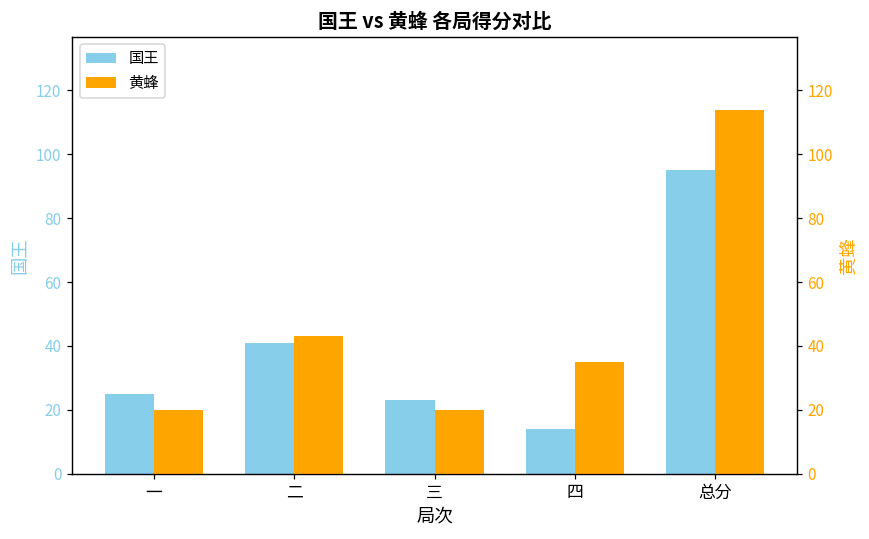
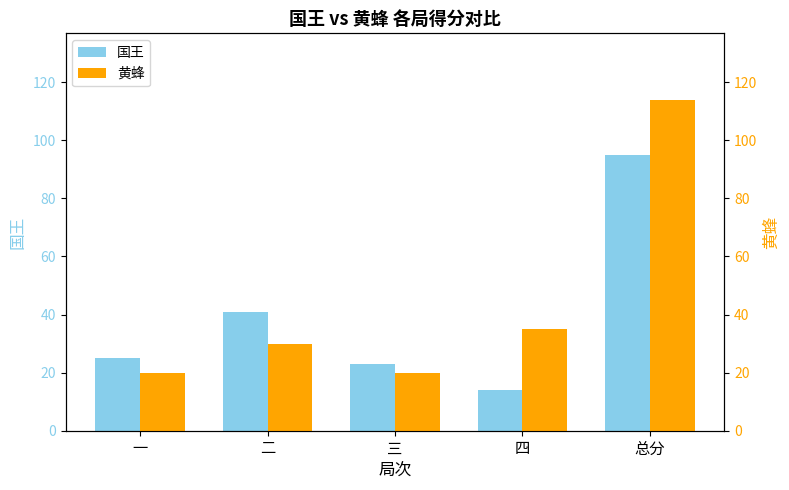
  {
    "国王": {
      "一": 25,
      "二": 41,
      "三": 23,
      "四": 14,
      "总分": 95
    },
    "黄蜂": {
      "一": 20,
-     "二": 43,
+     "二": 30,
      "三": 20,
      "四": 35,
      "总分": 114
    }
  }
